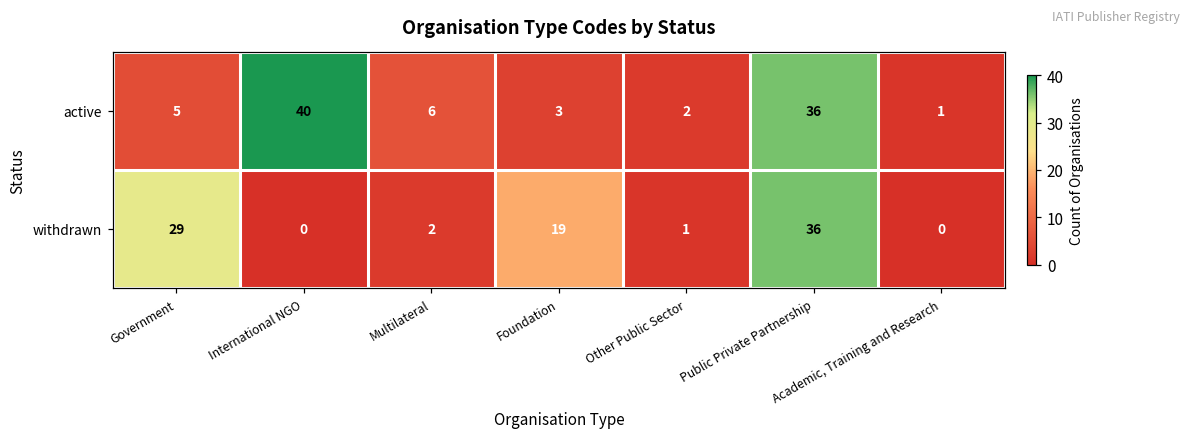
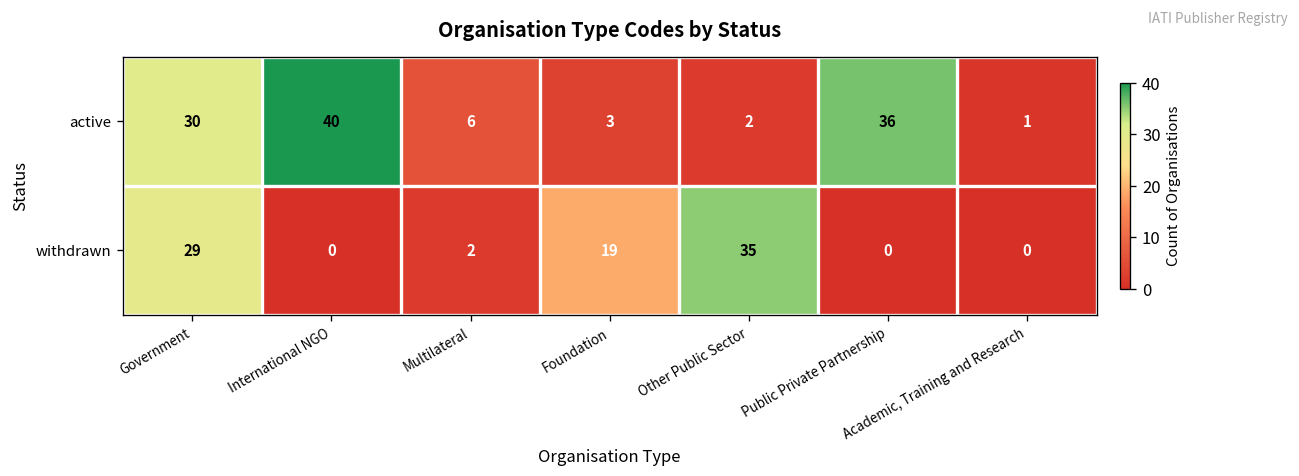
  {
    "active": {
-     "Government": 5,
+     "Government": 30,
      "International NGO": 40,
      "Multilateral": 6,
      "Foundation": 3,
      "Other Public Sector": 2,
      "Public Private Partnership": 36,
      "Academic, Training and Research": 1
    },
    "withdrawn": {
      "Government": 29,
      "International NGO": 0,
      "Multilateral": 2,
      "Foundation": 19,
-     "Other Public Sector": 1,
-     "Public Private Partnership": 36,
+     "Other Public Sector": 35,
+     "Public Private Partnership": 0,
      "Academic, Training and Research": 0
    }
  }
